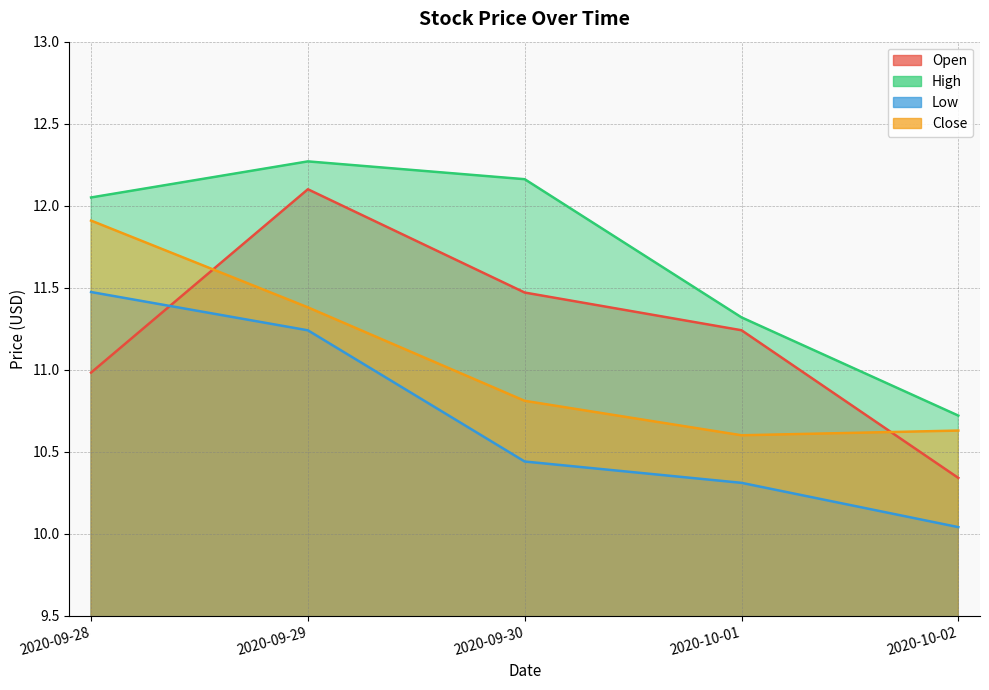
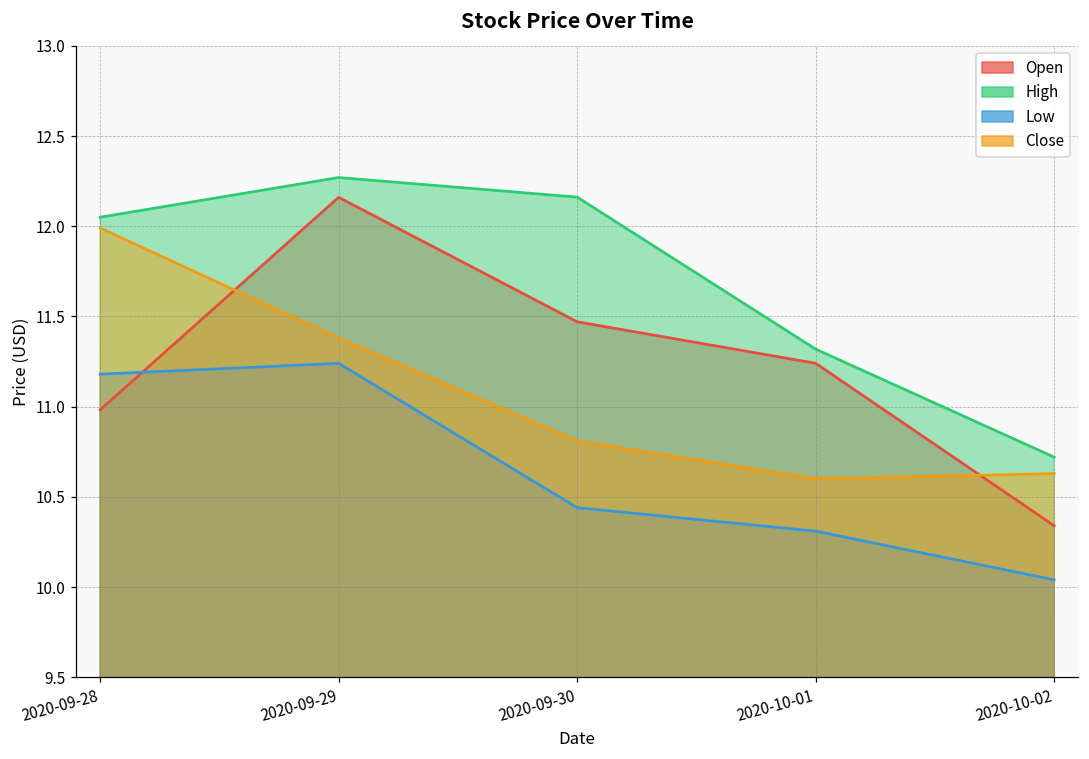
  {
    "Open": {
      "2020-09-28": 10.98,
-     "2020-09-29": 12.10,
+     "2020-09-29": 12.16,
      "2020-09-30": 11.47,
      "2020-10-01": 11.24,
      "2020-10-02": 10.34
    },
    "High": {
      "2020-09-28": 12.05,
      "2020-09-29": 12.27,
      "2020-09-30": 12.16,
      "2020-10-01": 11.32,
      "2020-10-02": 10.72
    },
    "Low": {
-     "2020-09-28": 11.47,
+     "2020-09-28": 11.18,
      "2020-09-29": 11.24,
      "2020-09-30": 10.44,
      "2020-10-01": 10.31,
      "2020-10-02": 10.04
    },
    "Close": {
-     "2020-09-28": 11.91,
+     "2020-09-28": 11.99,
      "2020-09-29": 11.38,
      "2020-09-30": 10.81,
      "2020-10-01": 10.60,
      "2020-10-02": 10.63
    }
  }
